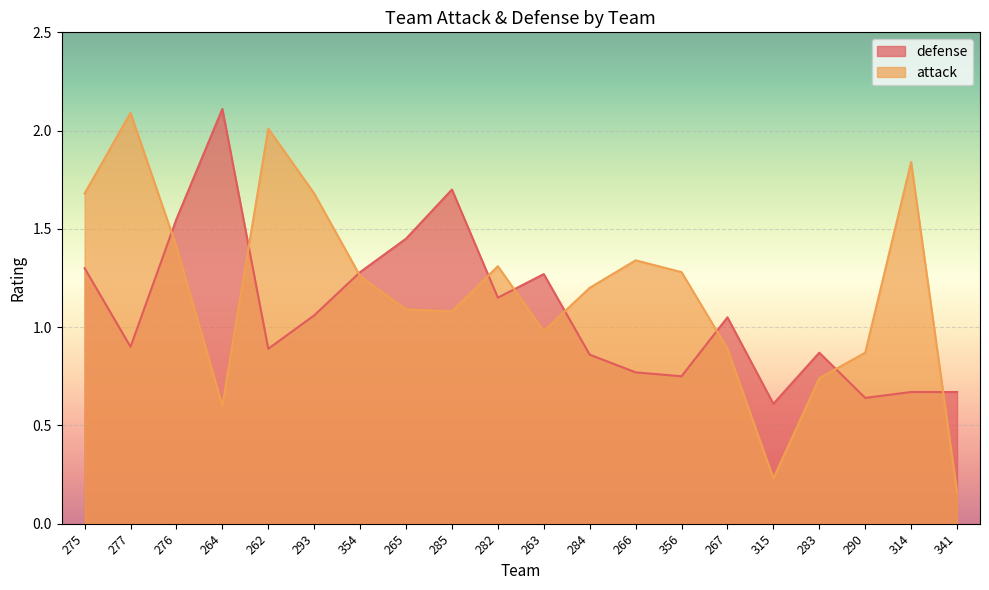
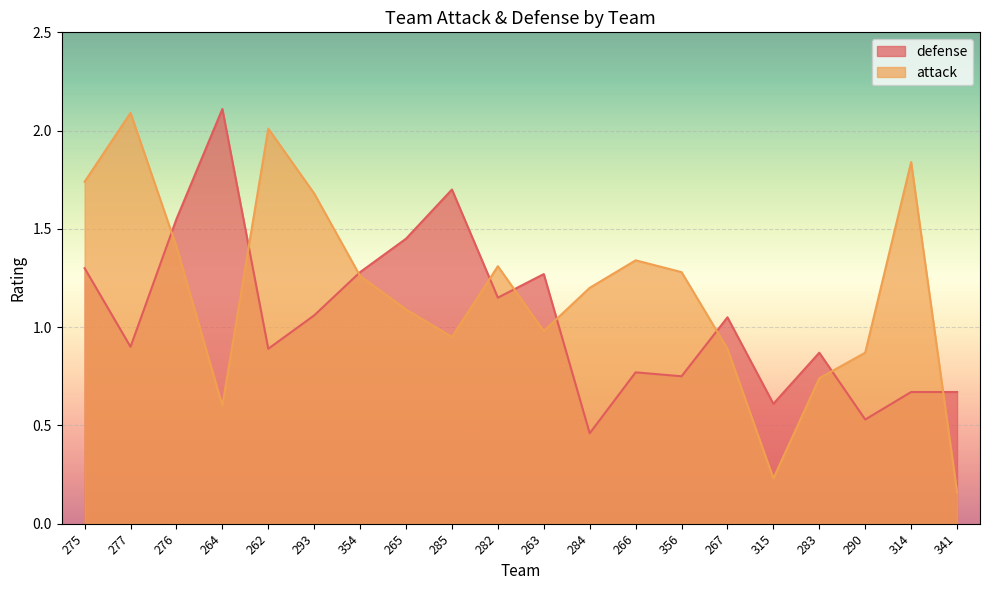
  {
    "defense": {
      "275": 1.30,
      "277": 0.90,
      "276": 1.55,
      "264": 2.11,
      "262": 0.89,
      "293": 1.06,
      "354": 1.28,
      "265": 1.45,
      "285": 1.70,
      "282": 1.15,
      "263": 1.27,
-     "284": 0.86,
+     "284": 0.46,
      "266": 0.77,
      "356": 0.75,
      "267": 1.05,
      "315": 0.61,
      "283": 0.87,
-     "290": 0.64,
+     "290": 0.53,
      "314": 0.67,
      "341": 0.67
    },
    "attack": {
-     "275": 1.68,
+     "275": 1.74,
      "277": 2.09,
      "276": 1.41,
      "264": 0.60,
      "262": 2.01,
      "293": 1.68,
      "354": 1.26,
      "265": 1.09,
-     "285": 1.08,
+     "285": 0.95,
      "282": 1.31,
      "263": 0.98,
      "284": 1.20,
      "266": 1.34,
      "356": 1.28,
      "267": 0.89,
      "315": 0.23,
      "283": 0.74,
      "290": 0.87,
      "314": 1.84,
      "341": 0.16
    }
  }
